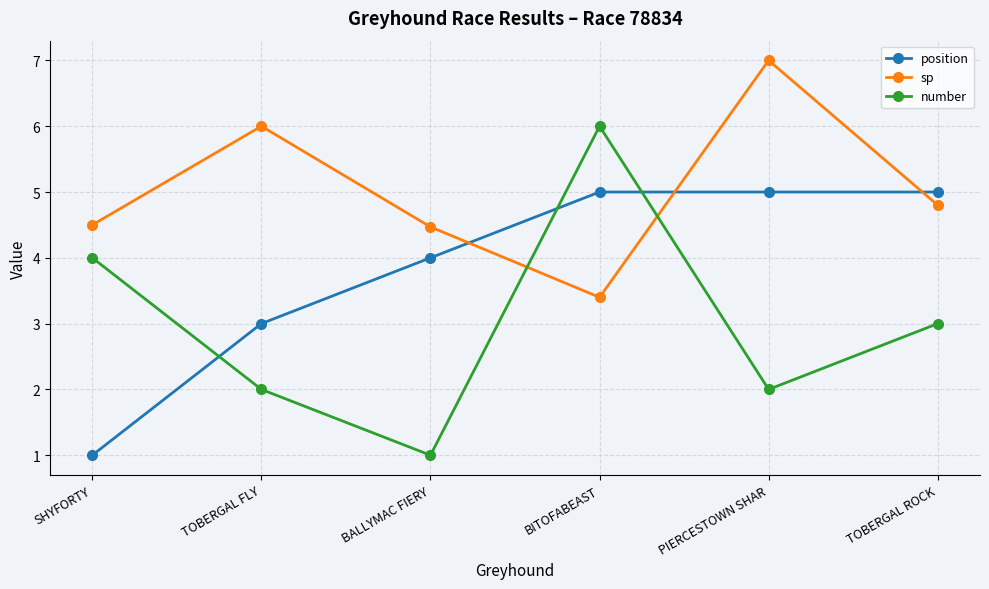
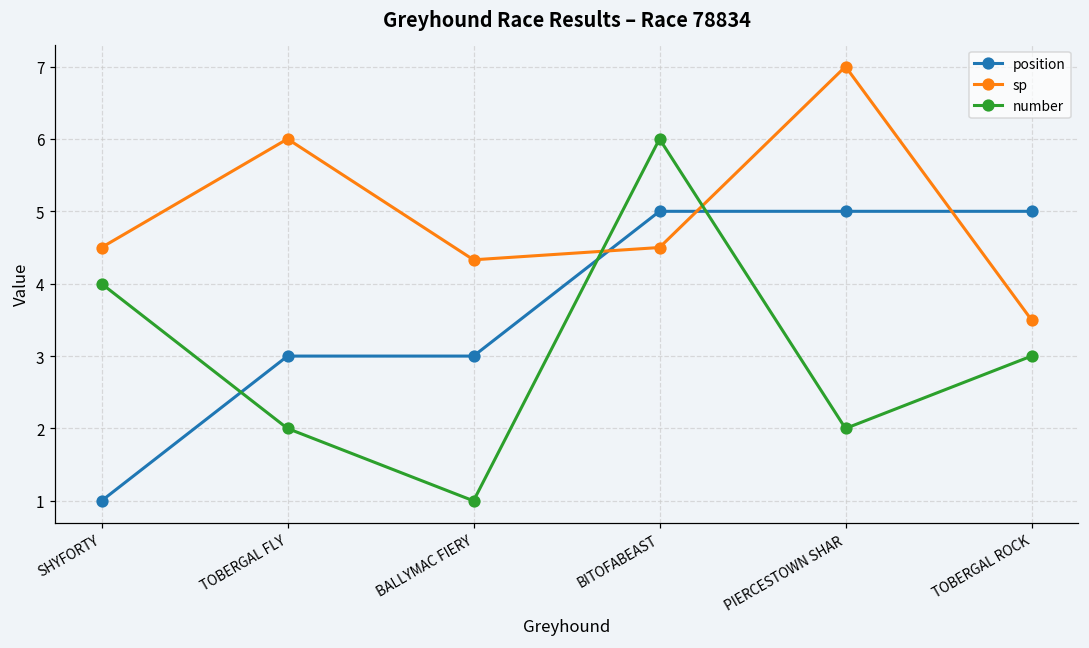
  {
    "position": {
      "SHYFORTY": 1,
      "TOBERGAL FLY": 3,
-     "BALLYMAC FIERY": 4,
+     "BALLYMAC FIERY": 3,
      "BITOFABEAST": 5,
      "PIERCESTOWN SHAR": 5,
      "TOBERGAL ROCK": 5
    },
    "sp": {
      "SHYFORTY": 4.5,
      "TOBERGAL FLY": 6.0,
-     "BALLYMAC FIERY": 4.5,
-     "BITOFABEAST": 3.4,
+     "BALLYMAC FIERY": 4.3,
+     "BITOFABEAST": 4.5,
      "PIERCESTOWN SHAR": 7.0,
-     "TOBERGAL ROCK": 4.8
+     "TOBERGAL ROCK": 3.5
    },
    "number": {
      "SHYFORTY": 4.0,
      "TOBERGAL FLY": 2.0,
      "BALLYMAC FIERY": 1.0,
      "BITOFABEAST": 6.0,
      "PIERCESTOWN SHAR": 2.0,
      "TOBERGAL ROCK": 3.0
    }
  }
